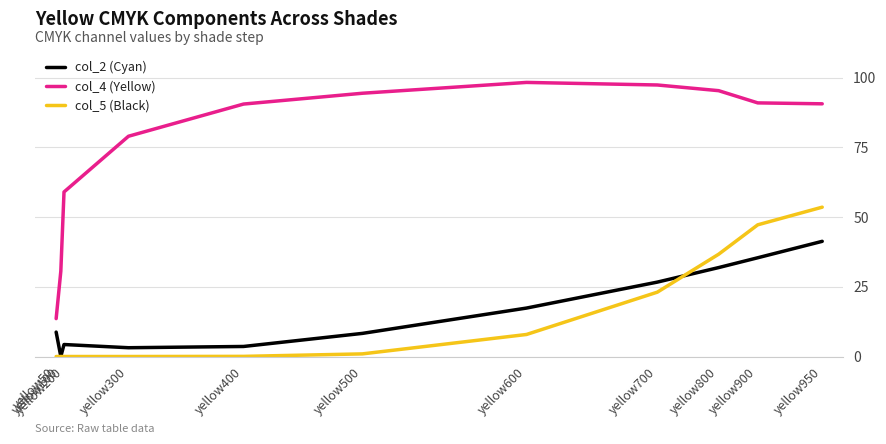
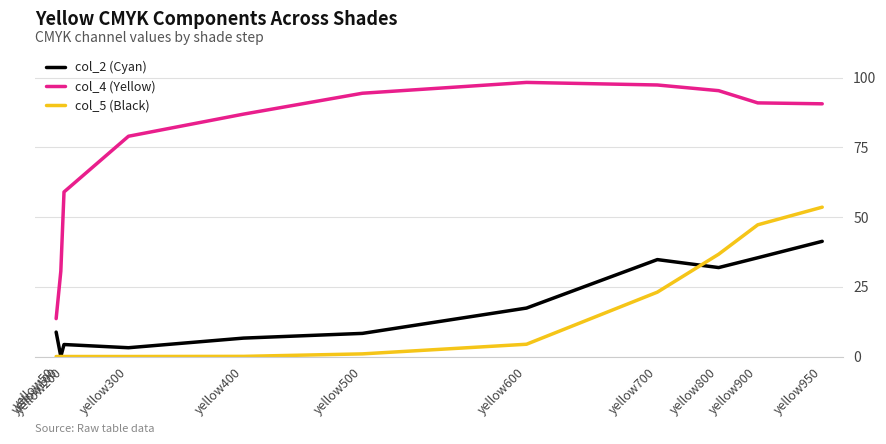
  {
    "col_2 (Cyan)": {
      "yellow50": 9,
      "yellow200": 4,
      "yellow300": 3,
-     "yellow400": 4,
+     "yellow400": 7,
      "yellow500": 8,
      "yellow600": 17,
-     "yellow700": 27,
+     "yellow700": 35,
      "yellow800": 32,
      "yellow900": 35,
      "yellow950": 41
    },
    "col_4 (Yellow)": {
      "yellow50": 14,
      "yellow100": 31,
      "yellow200": 59,
      "yellow300": 79,
-     "yellow400": 91,
+     "yellow400": 87,
      "yellow500": 94,
      "yellow600": 98,
      "yellow700": 97,
      "yellow800": 95,
      "yellow900": 91,
      "yellow950": 91
    },
    "col_5 (Black)": {
      "yellow50": 0,
      "yellow200": 0,
      "yellow300": 0,
      "yellow400": 0,
      "yellow500": 1,
-     "yellow600": 8,
+     "yellow600": 4,
      "yellow700": 23,
      "yellow800": 37,
      "yellow900": 47,
      "yellow950": 54
    }
  }
